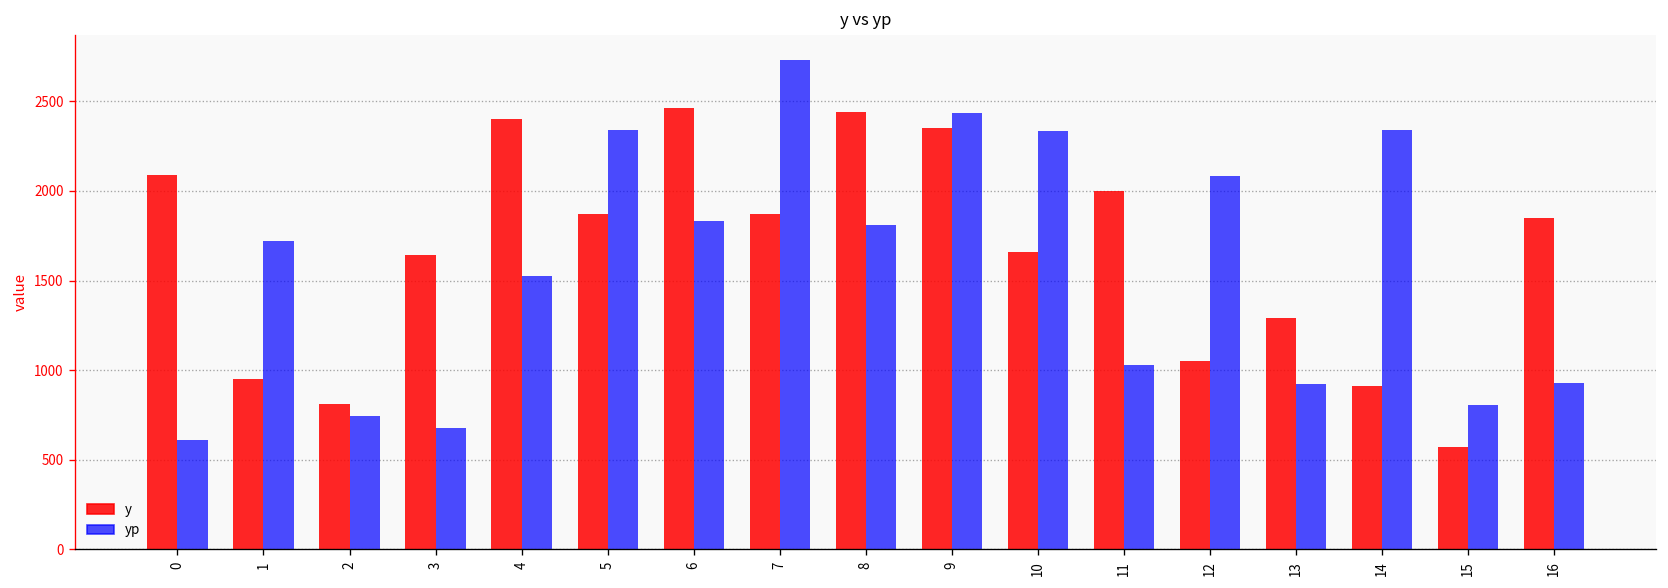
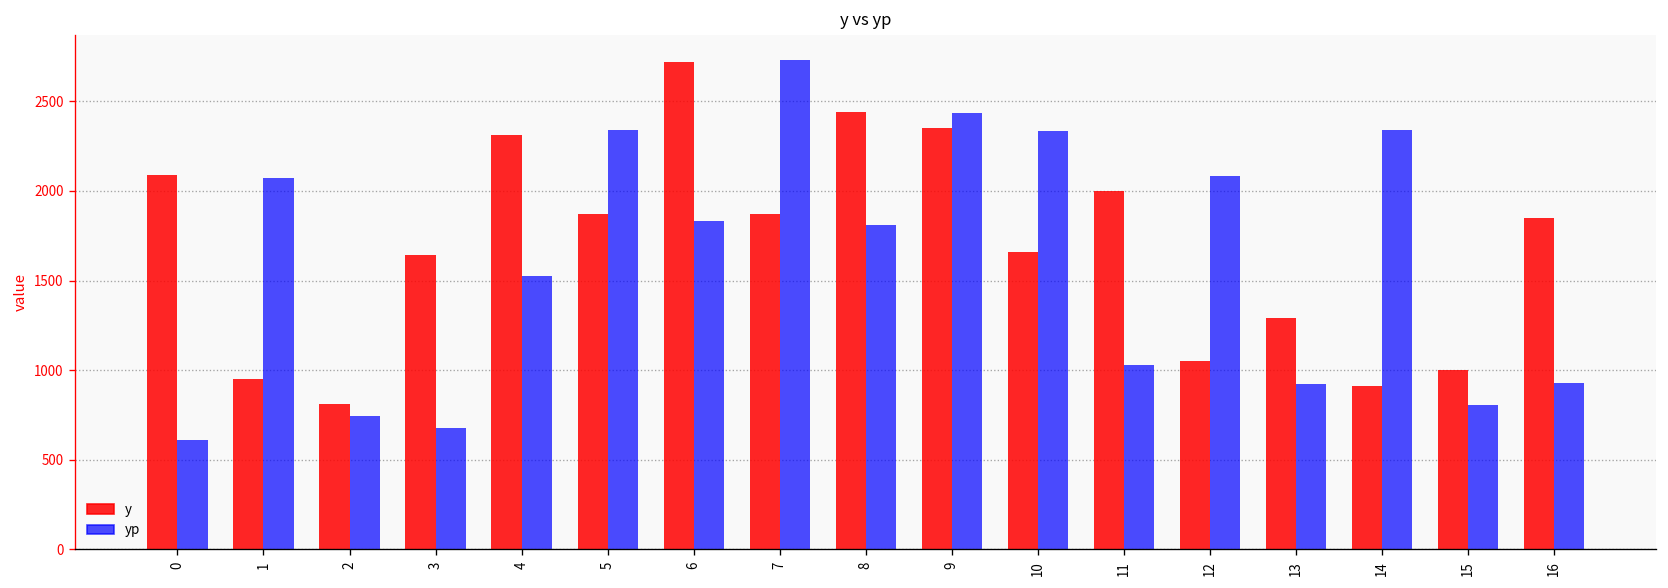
  {
    "y": {
      "0": 2090,
      "1": 950,
      "2": 810,
      "3": 1640,
-     "4": 2400,
+     "4": 2310,
      "5": 1870,
-     "6": 2460,
+     "6": 2720,
      "7": 1870,
      "8": 2440,
      "9": 2350,
      "10": 1660,
      "11": 2000,
      "12": 1050,
      "13": 1290,
      "14": 910,
-     "15": 570,
+     "15": 1000,
      "16": 1850
    },
    "yp": {
      "0": 610,
-     "1": 1720,
+     "1": 2070,
      "2": 740,
      "3": 670,
      "4": 1530,
      "5": 2340,
      "6": 1830,
      "7": 2730,
      "8": 1810,
      "9": 2430,
      "10": 2330,
      "11": 1030,
      "12": 2080,
      "13": 920,
      "14": 2340,
      "15": 810,
      "16": 930
    }
  }
